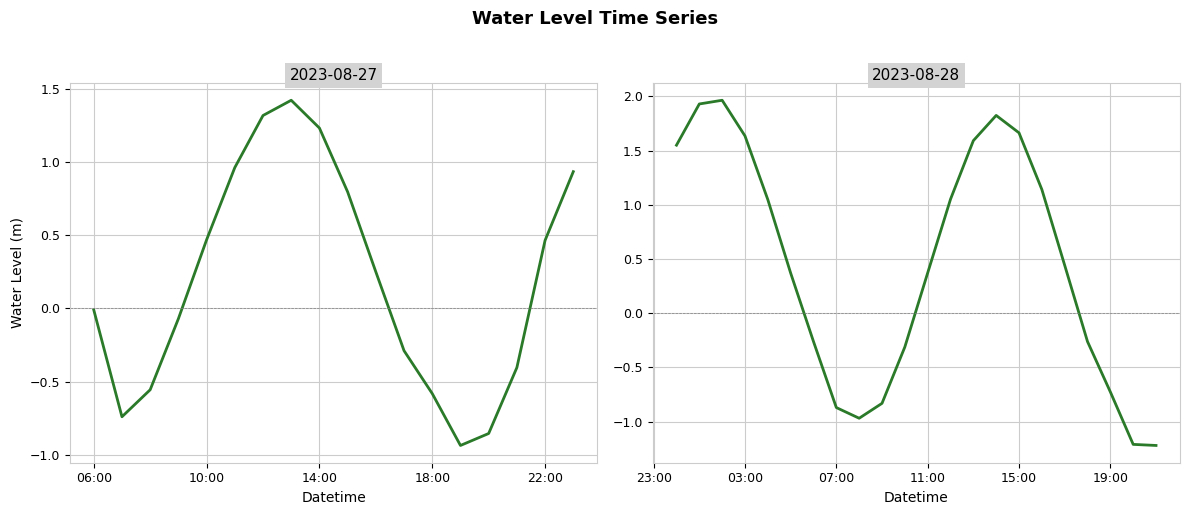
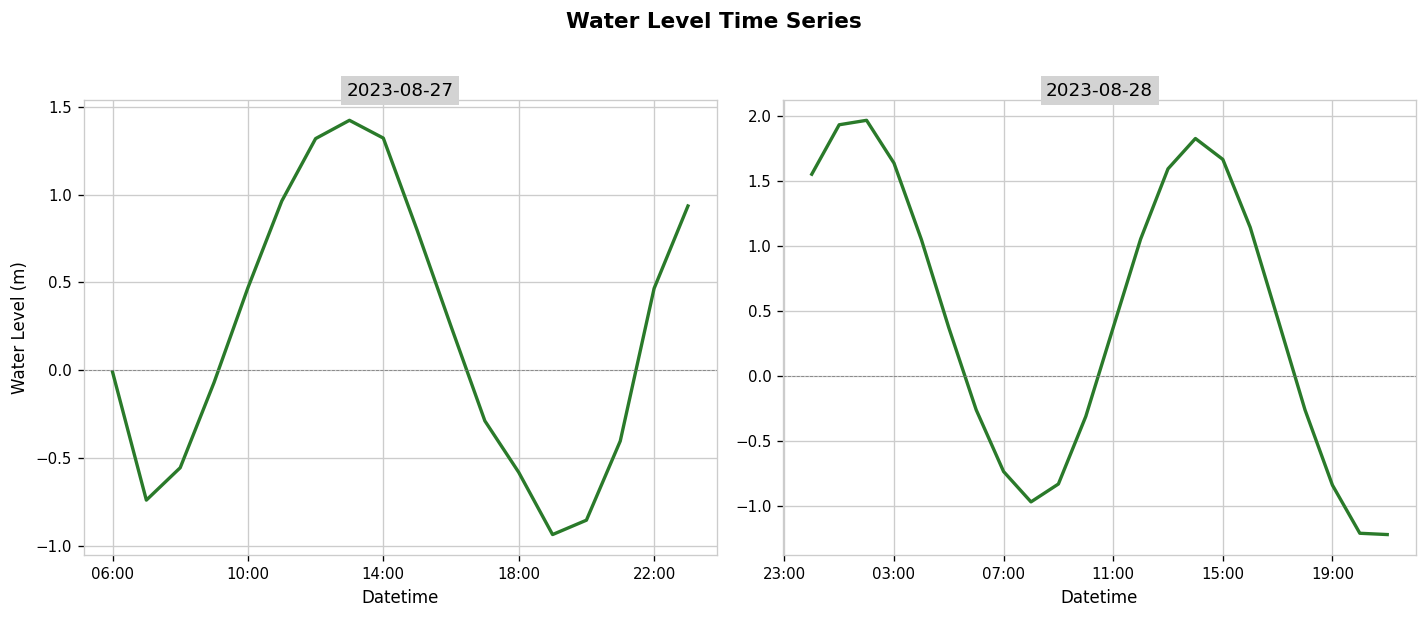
  {
    "2023-08-27": {
      "06:00": -0.01,
      "10:00": 0.47,
-     "14:00": 1.23,
+     "14:00": 1.32,
      "18:00": -0.58,
      "22:00": 0.47
    },
    "2023-08-28": {
      "03:00": 1.64,
-     "07:00": -0.87,
+     "07:00": -0.74,
      "11:00": 0.37,
      "15:00": 1.66,
-     "19:00": -0.73
+     "19:00": -0.84
    }
  }
